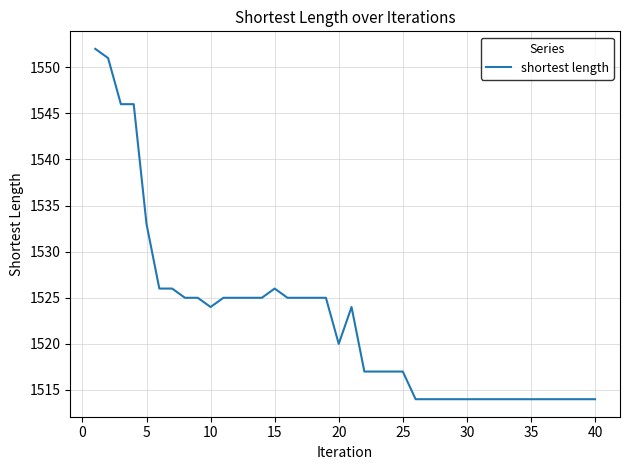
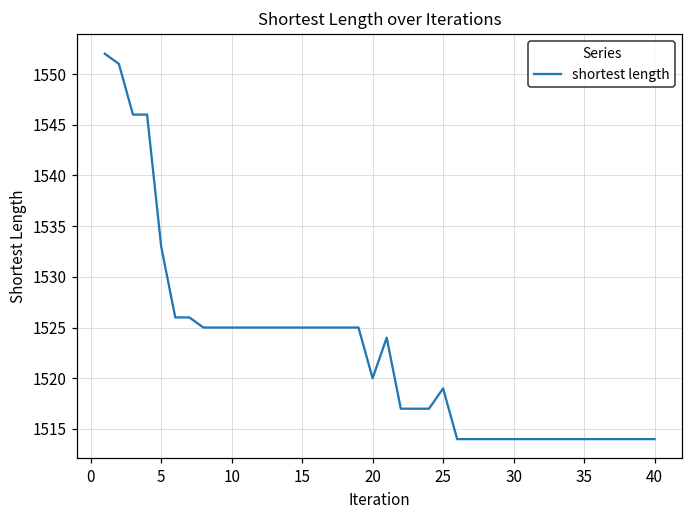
  {
    "5": 1533,
-   "10": 1524,
-   "15": 1526,
+   "10": 1525,
+   "15": 1525,
    "20": 1520,
-   "25": 1517,
+   "25": 1519,
    "30": 1514,
    "35": 1514,
    "40": 1514
  }
